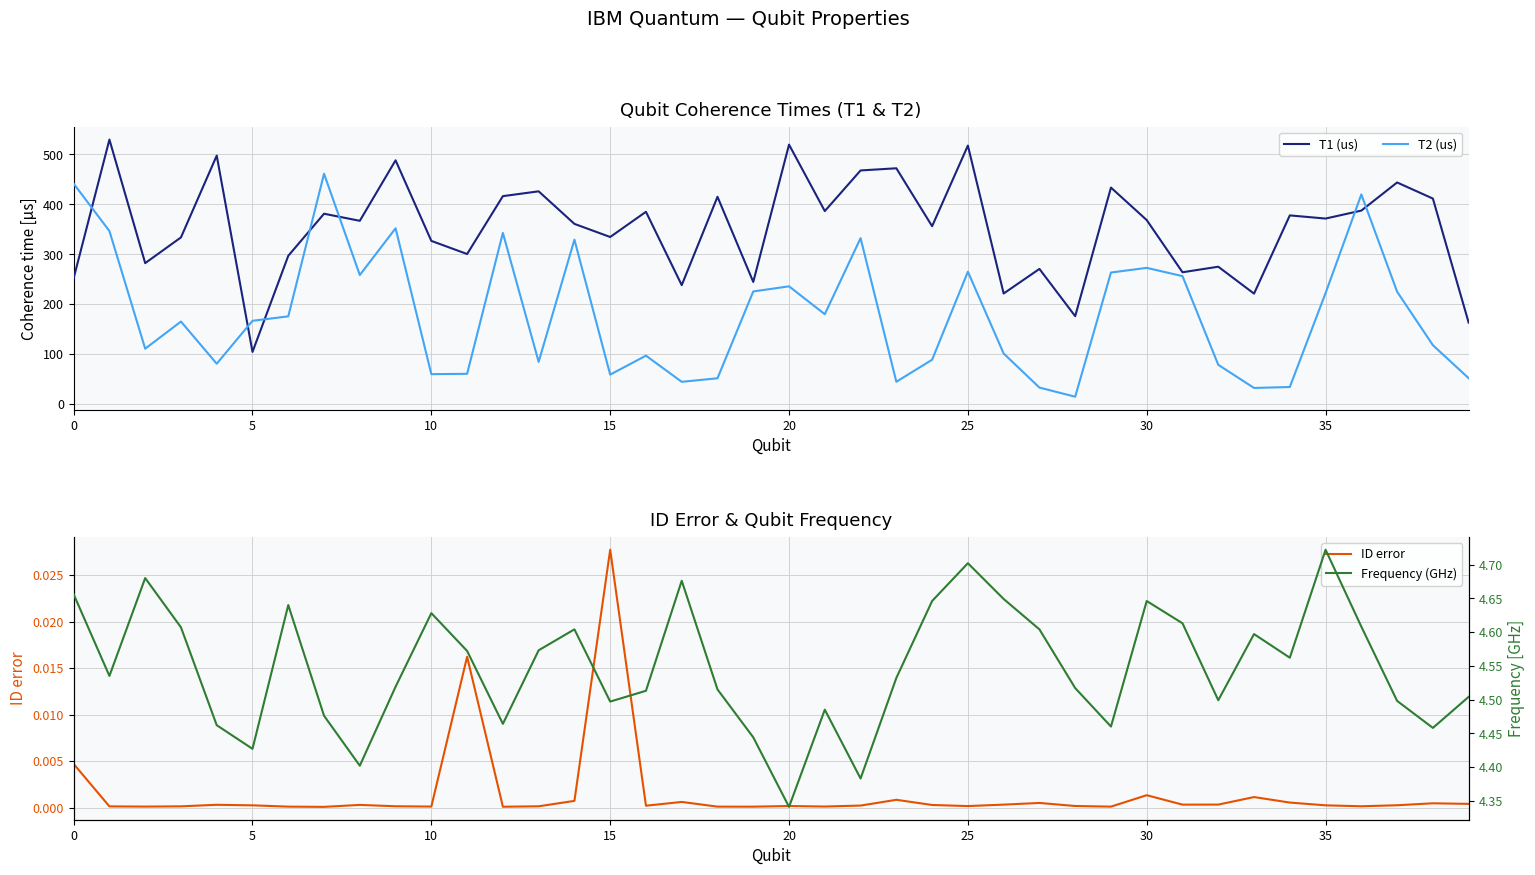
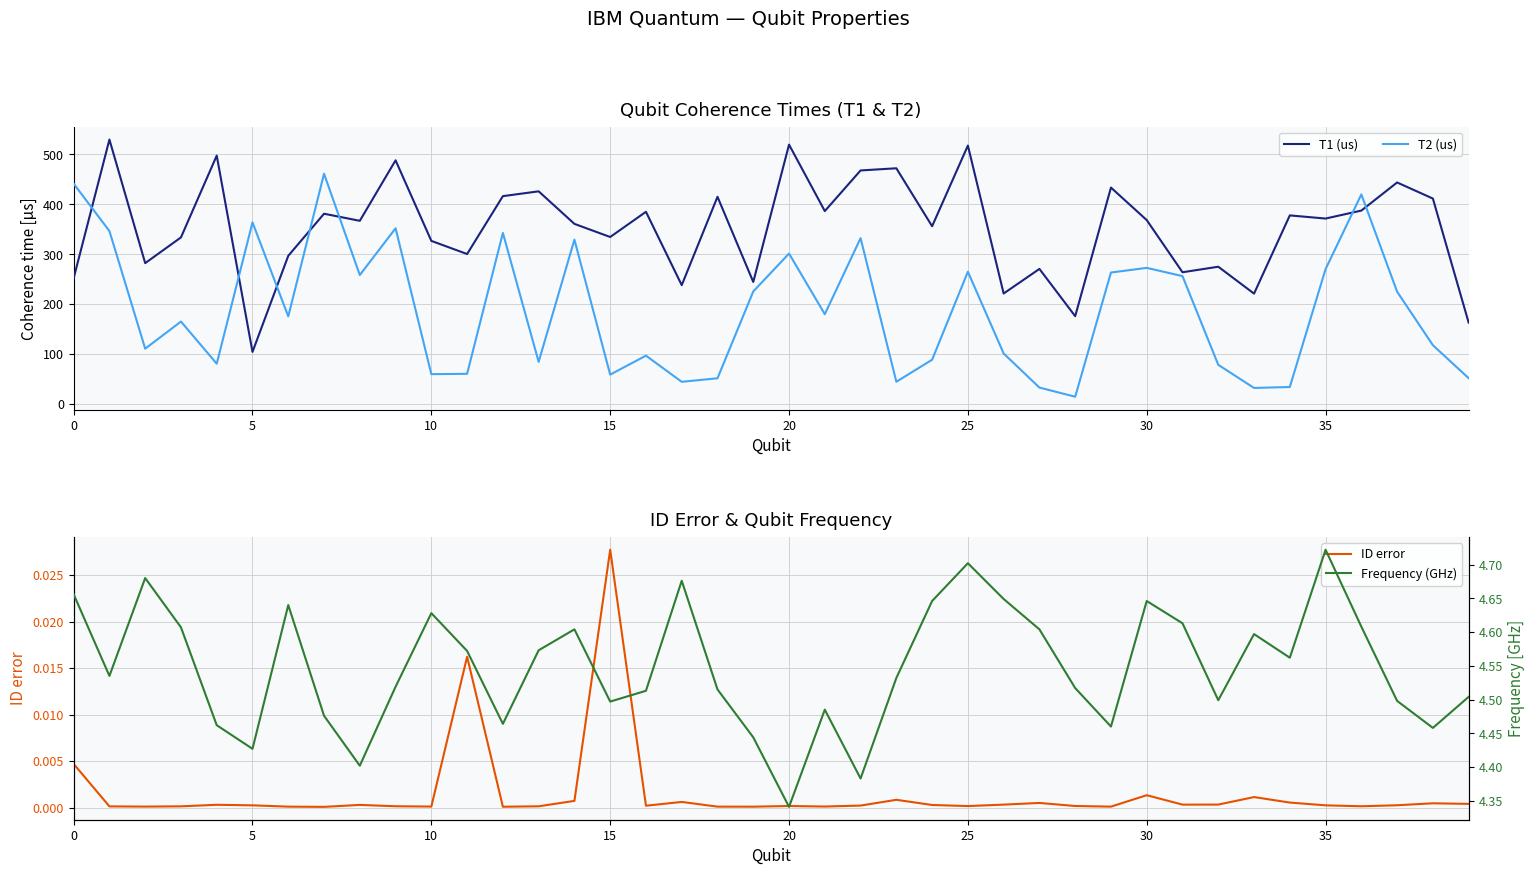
  {
    "Qubit Coherence Times (T1 & T2)": {
      "T1 (us)": {
        "0": 250,
        "5": 100,
        "10": 330,
        "15": 330,
        "20": 520,
        "25": 520,
        "30": 370,
        "35": 370
      },
      "T2 (us)": {
        "0": 440,
-       "5": 170,
+       "5": 360,
        "10": 60,
        "15": 60,
-       "20": 240,
+       "20": 300,
        "25": 260,
        "30": 270,
-       "35": 220
+       "35": 270
      }
    }
  }
